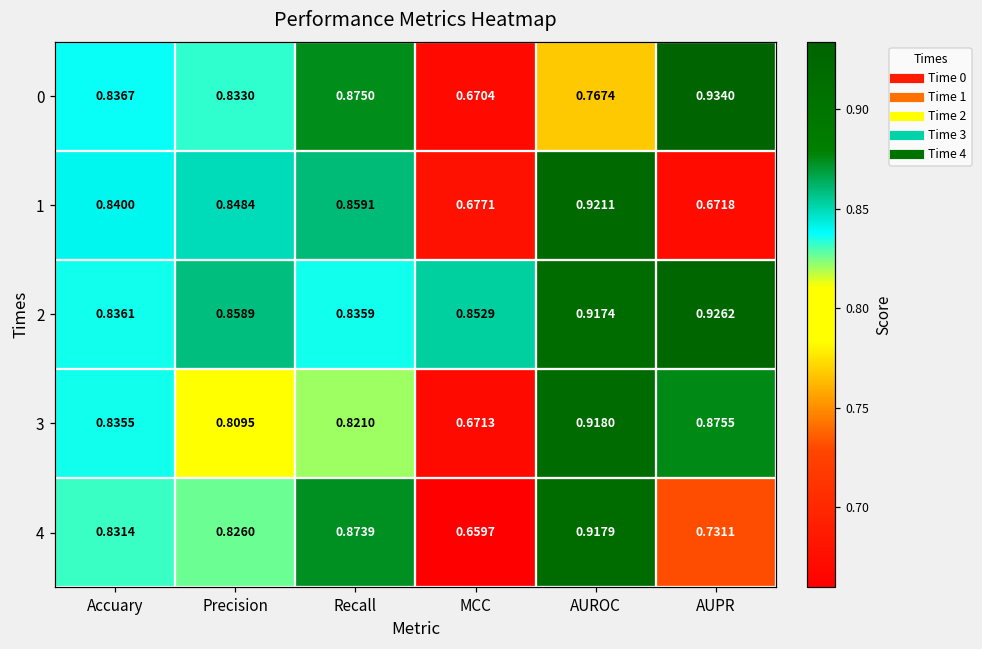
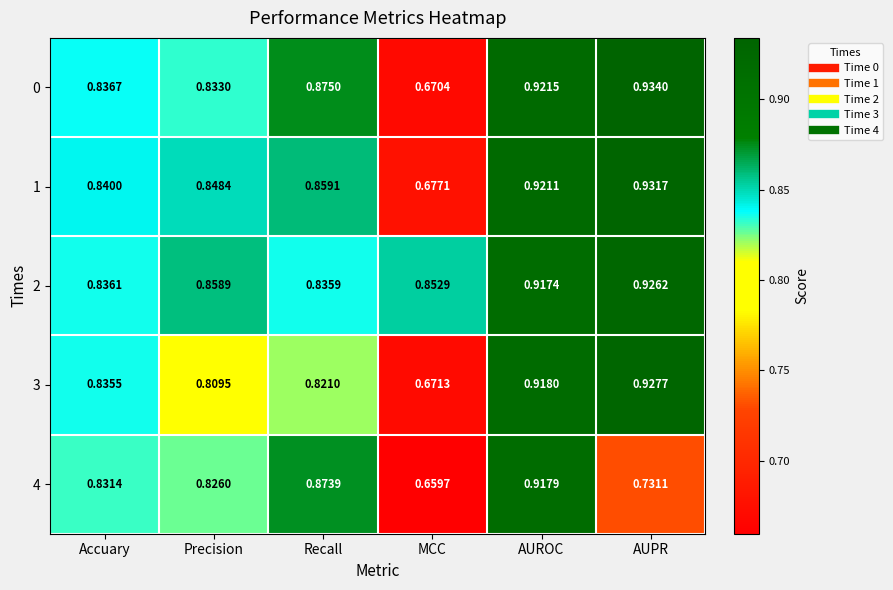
  {
    "0": {
      "Accuary": 0.8367,
      "Precision": 0.8330,
      "Recall": 0.8750,
      "MCC": 0.6704,
-     "AUROC": 0.7674,
+     "AUROC": 0.9215,
      "AUPR": 0.9340
    },
    "1": {
      "Accuary": 0.8400,
      "Precision": 0.8484,
      "Recall": 0.8591,
      "MCC": 0.6771,
      "AUROC": 0.9211,
-     "AUPR": 0.6718
+     "AUPR": 0.9317
    },
    "2": {
      "Accuary": 0.8361,
      "Precision": 0.8589,
      "Recall": 0.8359,
      "MCC": 0.8529,
      "AUROC": 0.9174,
      "AUPR": 0.9262
    },
    "3": {
      "Accuary": 0.8355,
      "Precision": 0.8095,
      "Recall": 0.8210,
      "MCC": 0.6713,
      "AUROC": 0.9180,
-     "AUPR": 0.8755
+     "AUPR": 0.9277
    },
    "4": {
      "Accuary": 0.8314,
      "Precision": 0.8260,
      "Recall": 0.8739,
      "MCC": 0.6597,
      "AUROC": 0.9179,
      "AUPR": 0.7311
    }
  }
